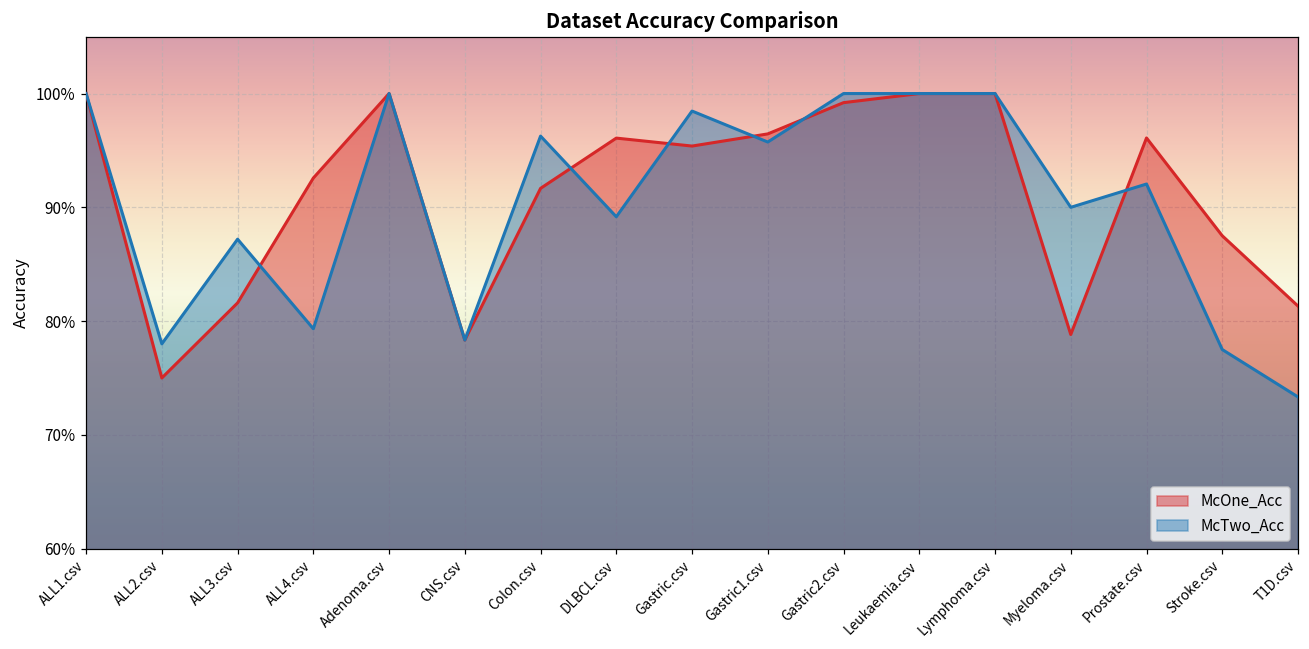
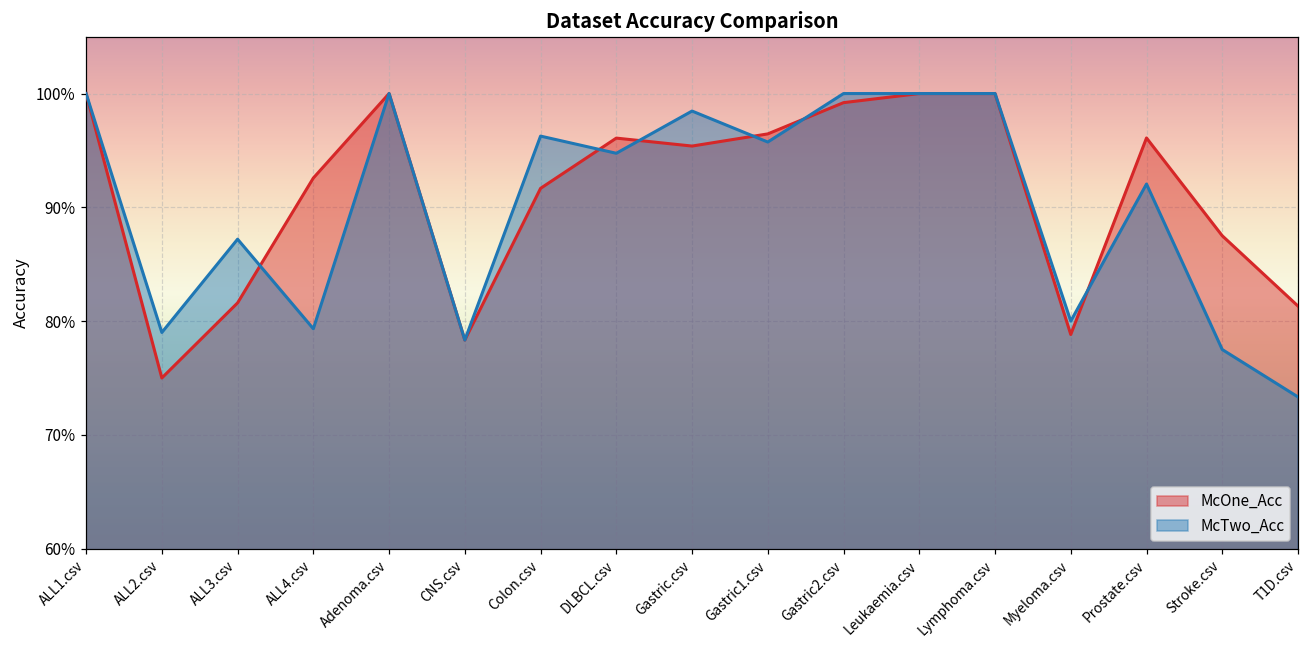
  {
    "McOne_Acc": {
      "ALL2.csv": "75.0%",
      "ALL3.csv": "81.6%",
      "ALL4.csv": "92.6%",
      "Colon.csv": "91.7%",
      "DLBCL.csv": "96.1%",
      "Gastric.csv": "95.4%",
      "Gastric1.csv": "96.5%",
      "Gastric2.csv": "99.2%",
      "Myeloma.csv": "78.8%",
      "Prostate.csv": "96.1%",
      "Stroke.csv": "87.5%",
      "T1D.csv": "81.3%"
    },
    "McTwo_Acc": {
-     "ALL2.csv": "78.0%",
+     "ALL2.csv": "79.0%",
      "ALL3.csv": "87.2%",
      "ALL4.csv": "79.3%",
      "Colon.csv": "96.3%",
-     "DLBCL.csv": "89.2%",
+     "DLBCL.csv": "94.8%",
      "Gastric.csv": "98.5%",
      "Gastric1.csv": "95.7%",
      "Gastric2.csv": "100.0%",
-     "Myeloma.csv": "90.0%",
+     "Myeloma.csv": "80.0%",
      "Prostate.csv": "92.0%",
      "Stroke.csv": "77.5%",
      "T1D.csv": "73.3%"
    }
  }
